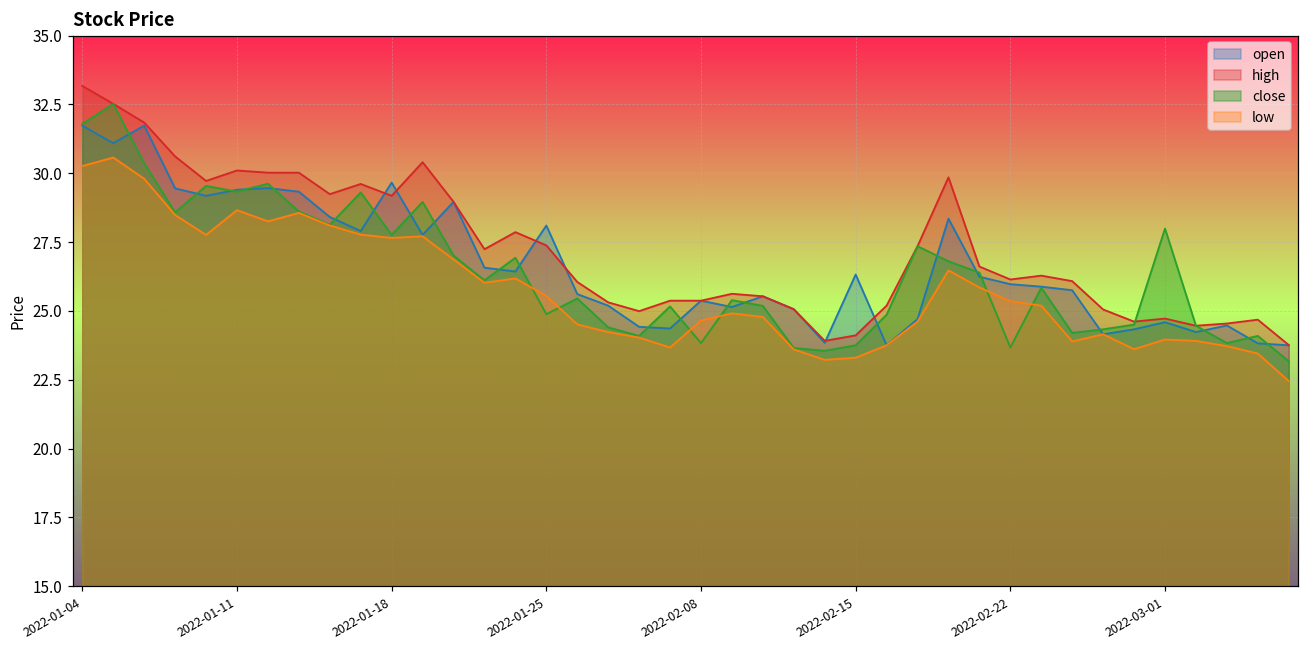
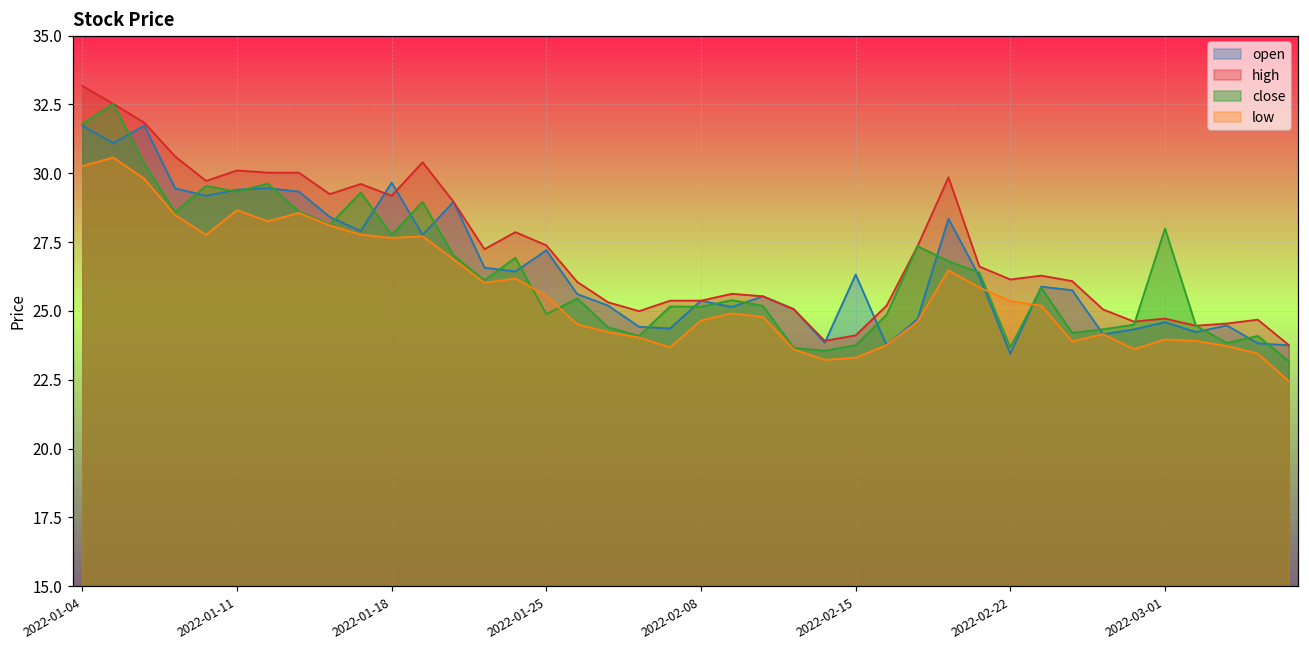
  {
    "open": {
      "2022-01-18": 29.7,
-     "2022-01-25": 28.1,
+     "2022-01-25": 27.2,
      "2022-02-15": 26.3,
-     "2022-02-22": 26.0,
+     "2022-02-22": 23.4,
      "2022-03-01": 24.6
    },
    "close": {
      "2022-01-18": 27.8,
      "2022-01-25": 24.9,
-     "2022-02-08": 23.8,
+     "2022-02-08": 25.2,
      "2022-02-15": 23.8,
      "2022-02-22": 23.7,
      "2022-03-01": 28.0
    }
  }
